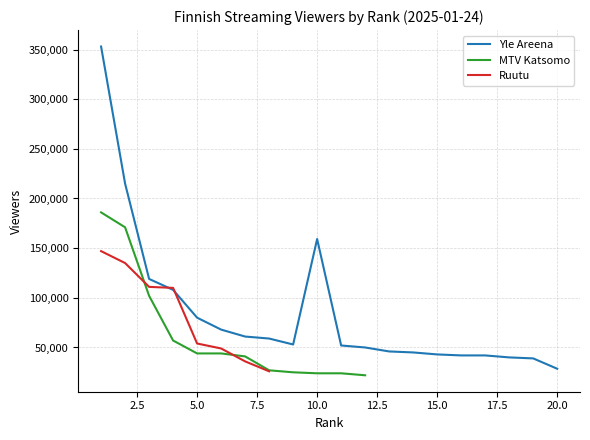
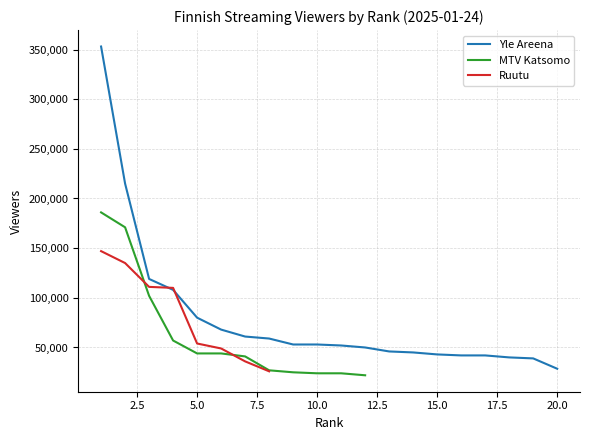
  {
    "Yle Areena": {
      "5.0": "80,000",
-     "10.0": "160,000",
+     "10.0": "50,000",
      "15.0": "40,000",
      "20.0": "30,000"
    },
    "MTV Katsomo": {
      "5.0": "40,000",
      "10.0": "20,000"
    },
    "Ruutu": {
      "5.0": "50,000"
    }
  }
